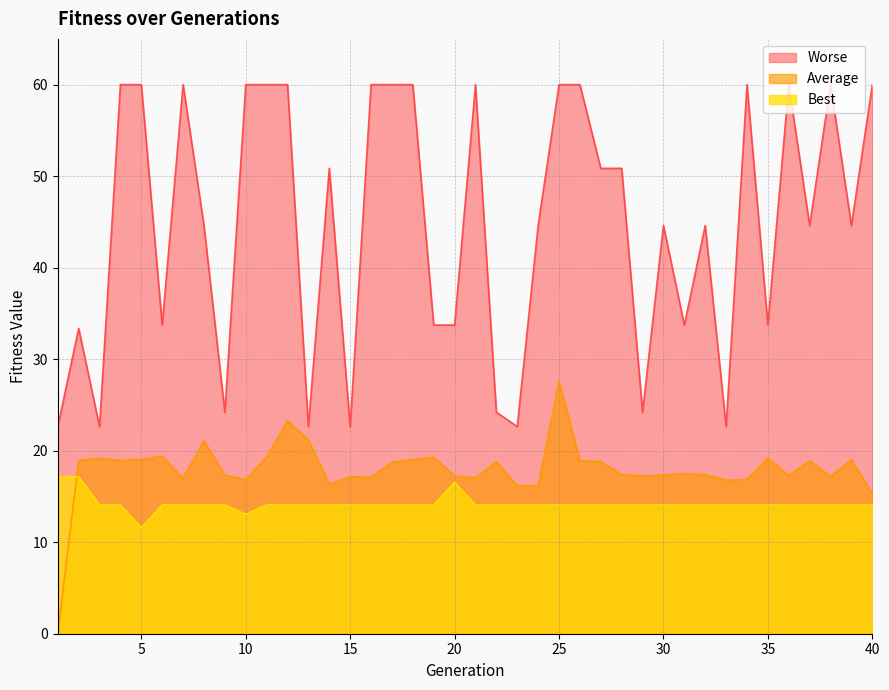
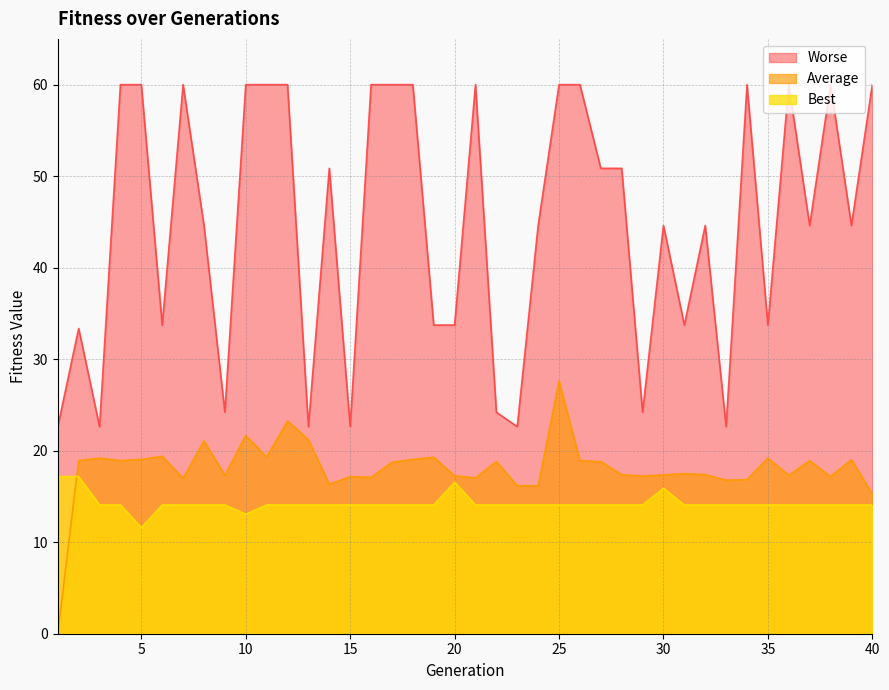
  {
    "Worse": {
      "5": 60,
      "10": 60,
      "15": 23,
      "20": 34,
      "25": 60,
      "30": 45,
      "35": 34,
      "40": 60
    },
    "Average": {
      "5": 19,
-     "10": 17,
+     "10": 22,
      "15": 17,
      "20": 17,
      "25": 28,
      "30": 17,
      "35": 19,
      "40": 15
    },
    "Best": {
      "5": 12,
      "10": 13,
      "15": 14,
      "20": 17,
      "25": 14,
-     "30": 14,
+     "30": 16,
      "35": 14,
      "40": 14
    }
  }
